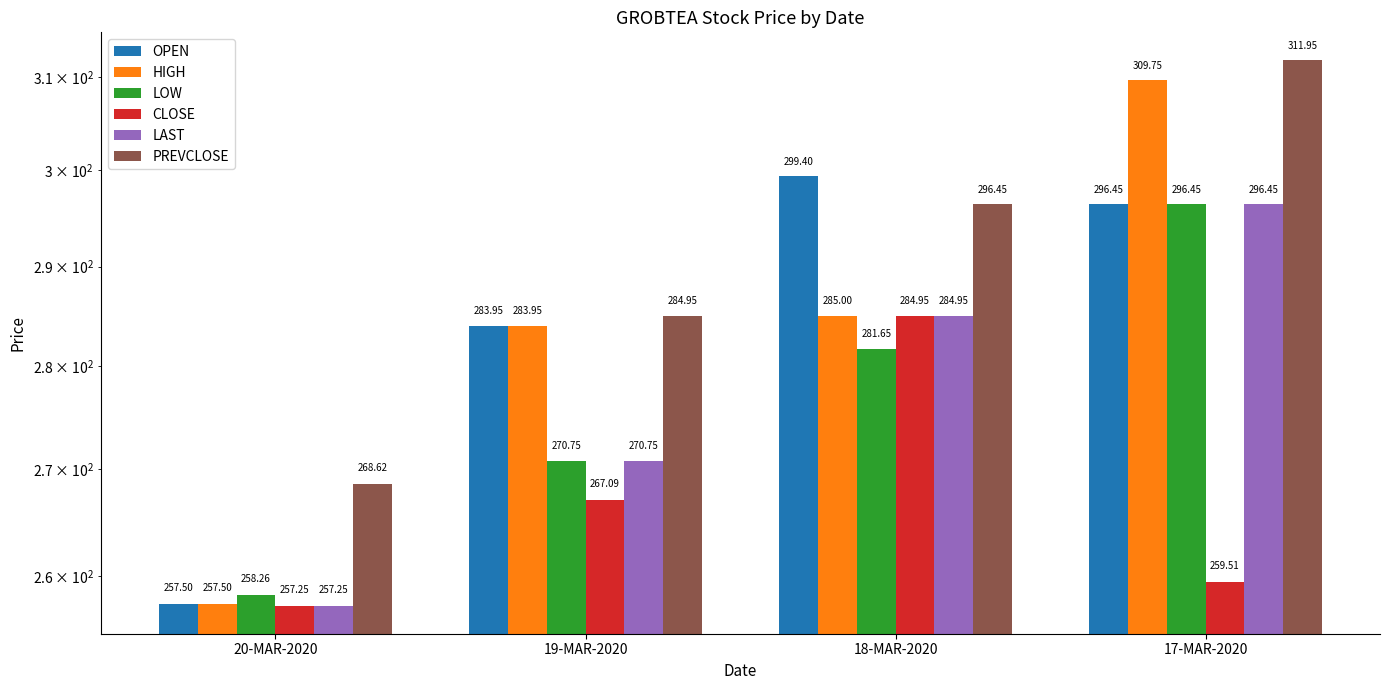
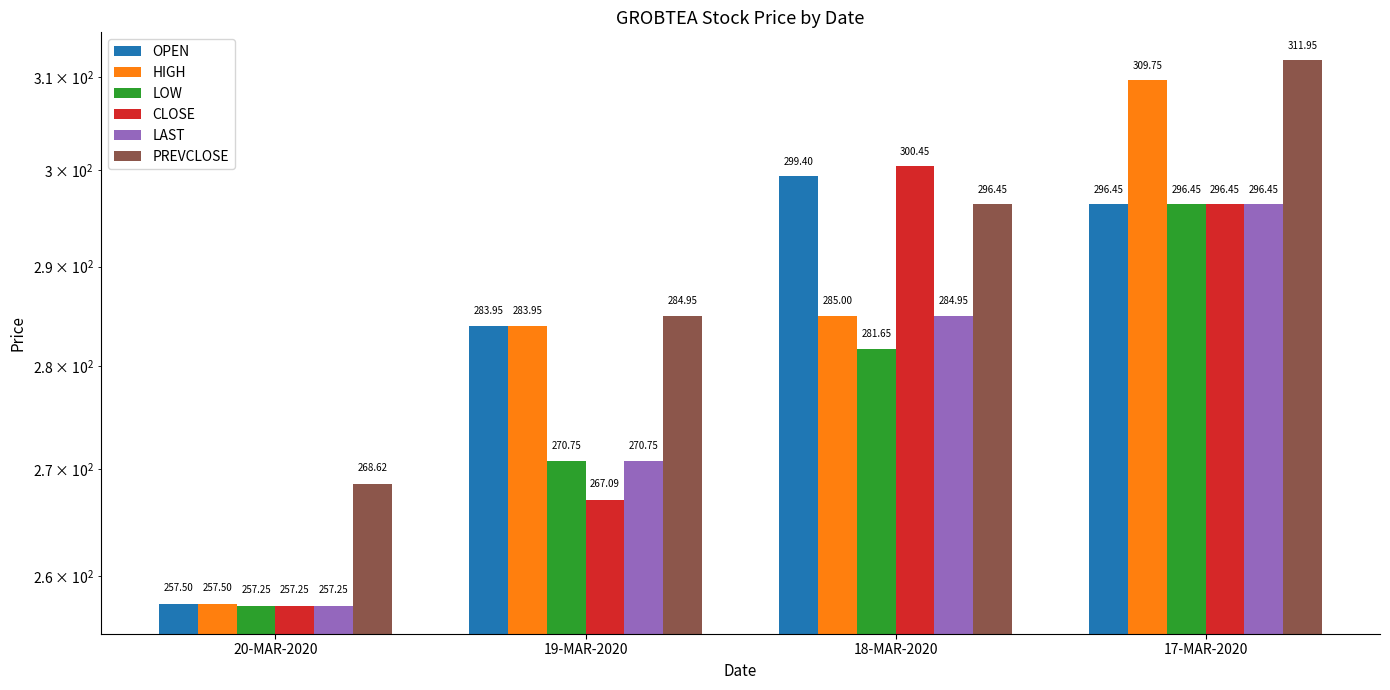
  {
    "OPEN": {
      "20-MAR-2020": 257.50,
      "19-MAR-2020": 283.95,
      "18-MAR-2020": 299.40,
      "17-MAR-2020": 296.45
    },
    "HIGH": {
      "20-MAR-2020": 257.50,
      "19-MAR-2020": 283.95,
      "18-MAR-2020": 285.00,
      "17-MAR-2020": 309.75
    },
    "LOW": {
-     "20-MAR-2020": 258.26,
+     "20-MAR-2020": 257.25,
      "19-MAR-2020": 270.75,
      "18-MAR-2020": 281.65,
      "17-MAR-2020": 296.45
    },
    "CLOSE": {
      "20-MAR-2020": 257.25,
      "19-MAR-2020": 267.09,
-     "18-MAR-2020": 284.95,
-     "17-MAR-2020": 259.51
+     "18-MAR-2020": 300.45,
+     "17-MAR-2020": 296.45
    },
    "LAST": {
      "20-MAR-2020": 257.25,
      "19-MAR-2020": 270.75,
      "18-MAR-2020": 284.95,
      "17-MAR-2020": 296.45
    },
    "PREVCLOSE": {
      "20-MAR-2020": 268.62,
      "19-MAR-2020": 284.95,
      "18-MAR-2020": 296.45,
      "17-MAR-2020": 311.95
    }
  }
